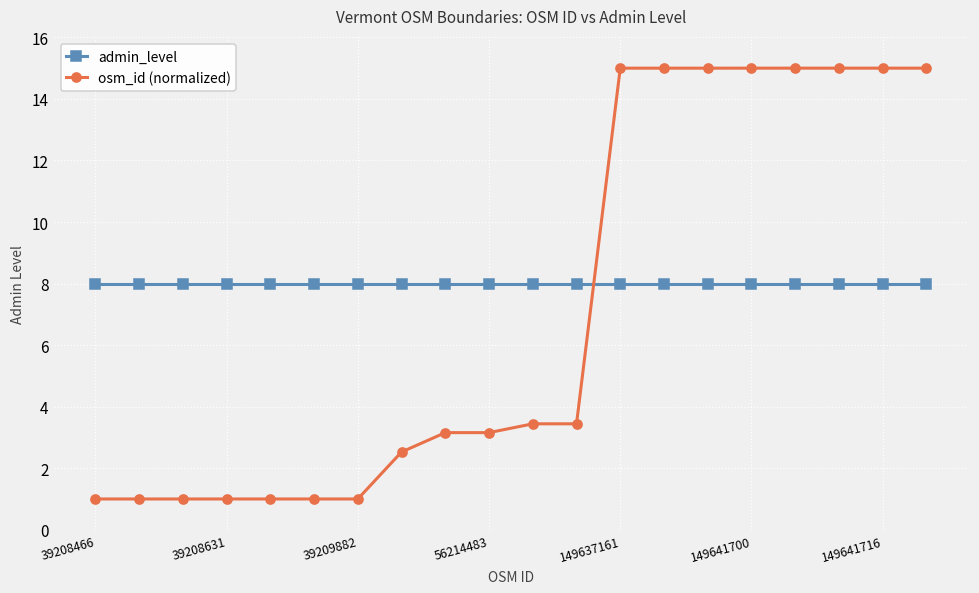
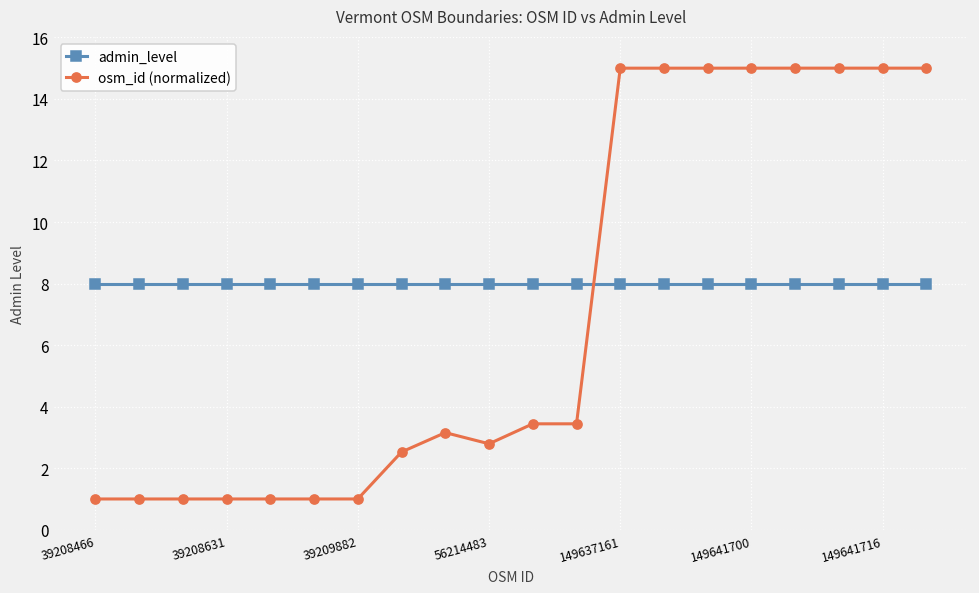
  {
    "admin_level": {
      "39208466": 8.0,
      "39208631": 8.0,
      "39209882": 8.0,
      "56214483": 8.0,
      "149637161": 8.0,
      "149641700": 8.0,
      "149641716": 8.0
    },
    "osm_id (normalized)": {
      "39208466": 1.0,
      "39208631": 1.0,
      "39209882": 1.0,
-     "56214483": 3.2,
+     "56214483": 2.8,
      "149637161": 15.0,
      "149641700": 15.0,
      "149641716": 15.0
    }
  }
